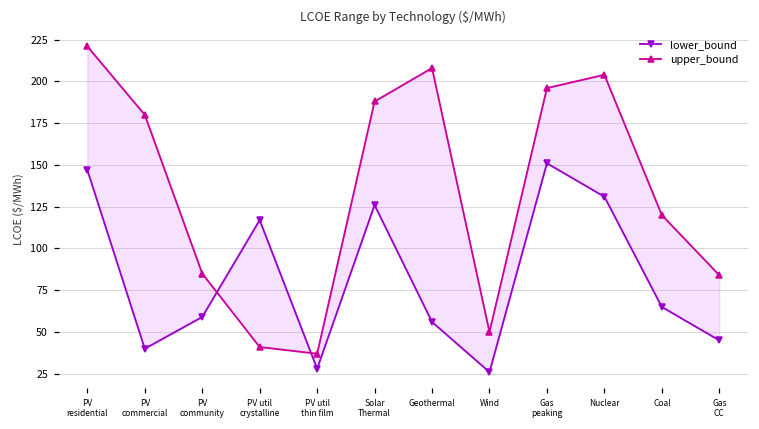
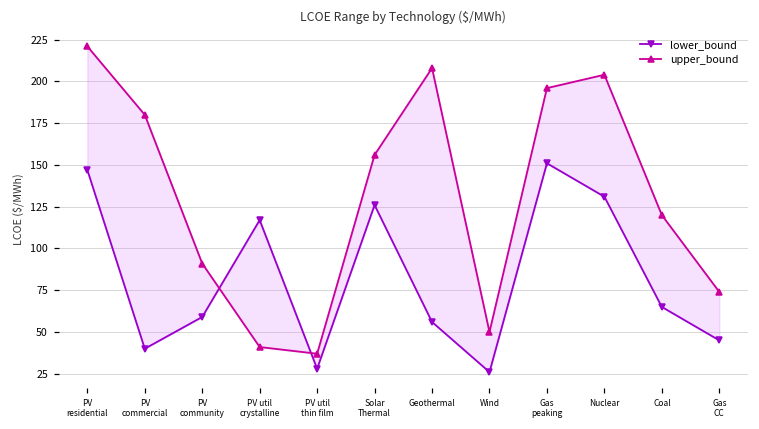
  {
    "lower_bound": {
      "PV residential": 147,
      "PV commercial": 40,
      "PV community": 59,
      "PV util thin film": 28,
      "Solar Thermal": 126,
      "Geothermal": 56,
      "Wind": 26,
      "Gas peaking": 151,
      "Nuclear": 131,
      "Coal": 65,
      "Gas CC": 45
    },
    "upper_bound": {
-     "PV community": 85,
+     "PV community": 91,
      "PV util crystalline": 41,
-     "Solar Thermal": 188,
-     "Gas CC": 84
+     "Solar Thermal": 156,
+     "Gas CC": 74
    }
  }
